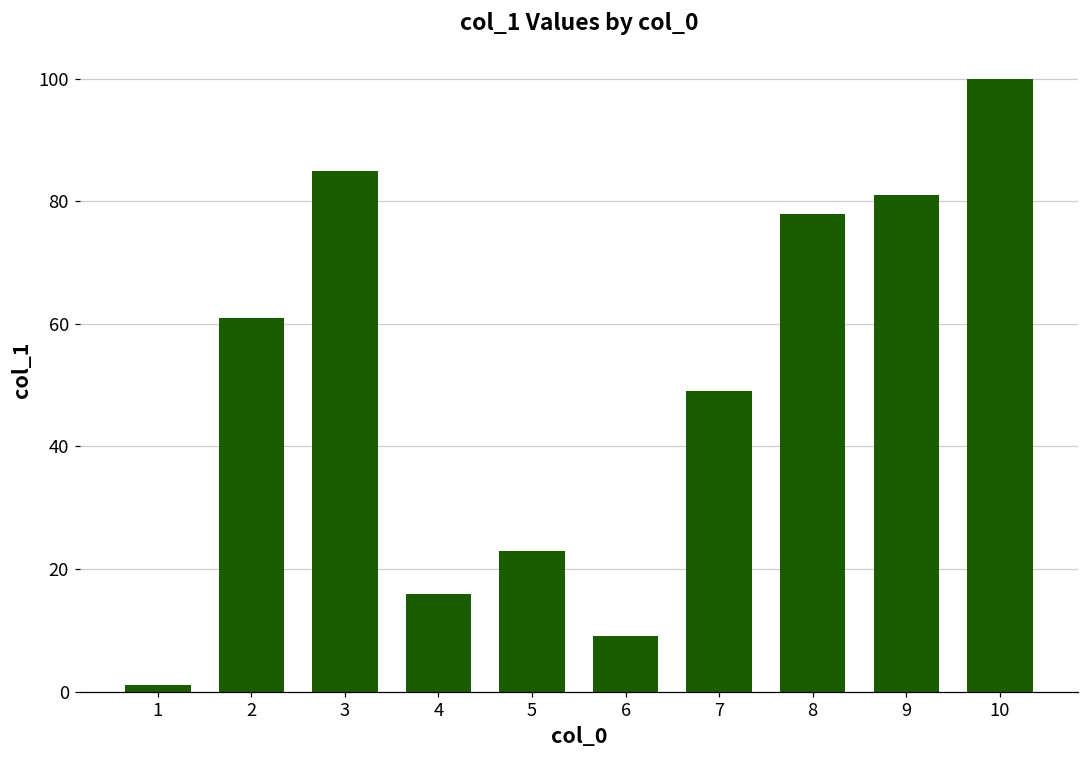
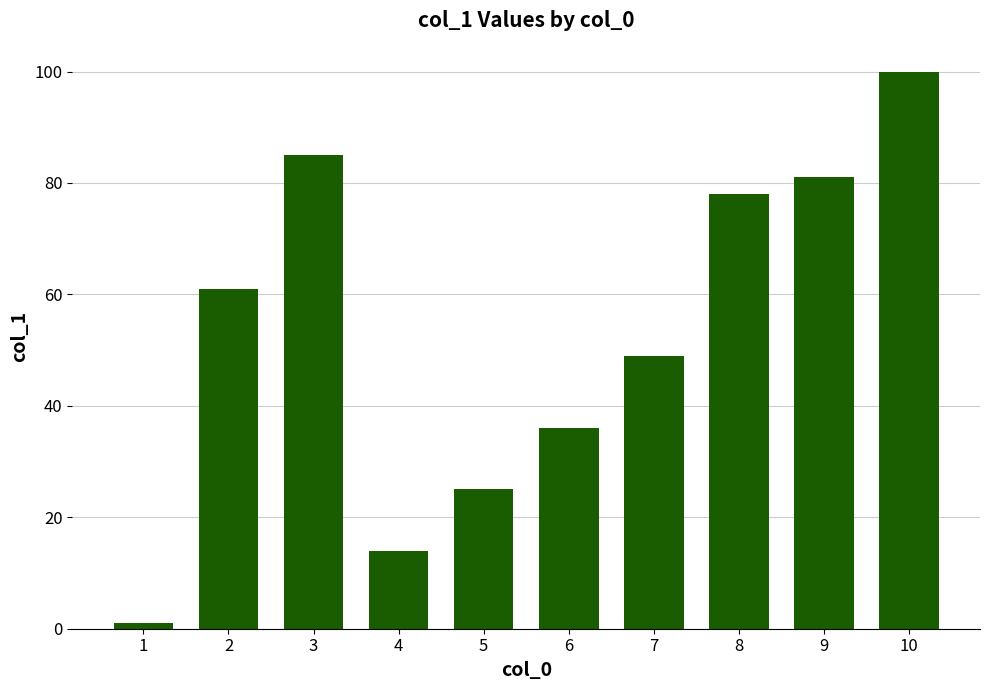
  {
    "1": 1,
    "2": 61,
    "3": 85,
-   "4": 16,
-   "5": 23,
-   "6": 9,
+   "4": 14,
+   "5": 25,
+   "6": 36,
    "7": 49,
    "8": 78,
    "9": 81,
    "10": 100
  }
